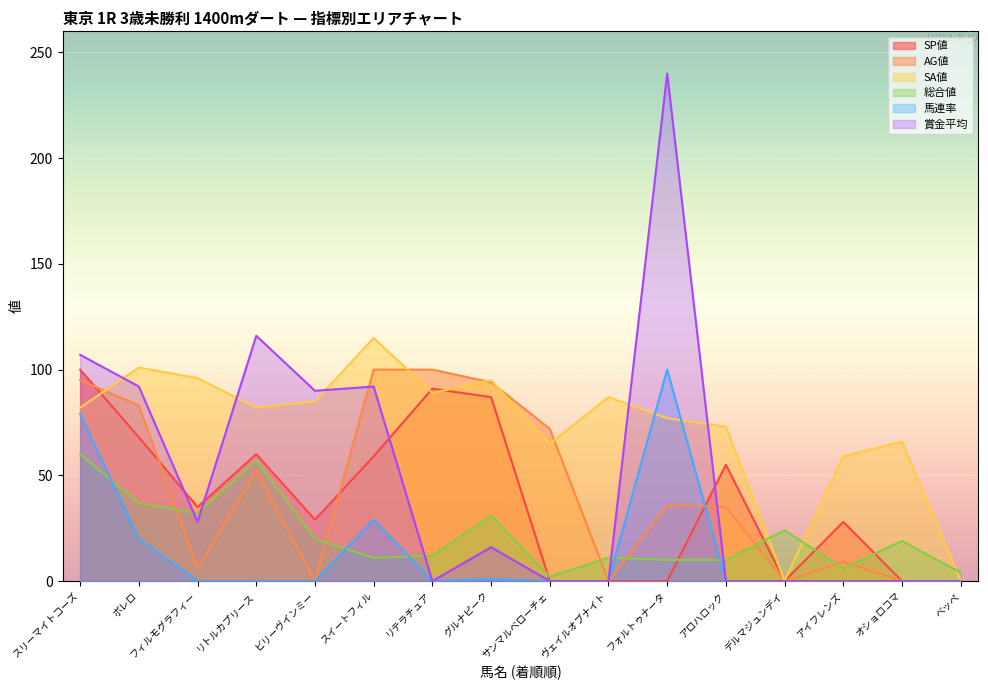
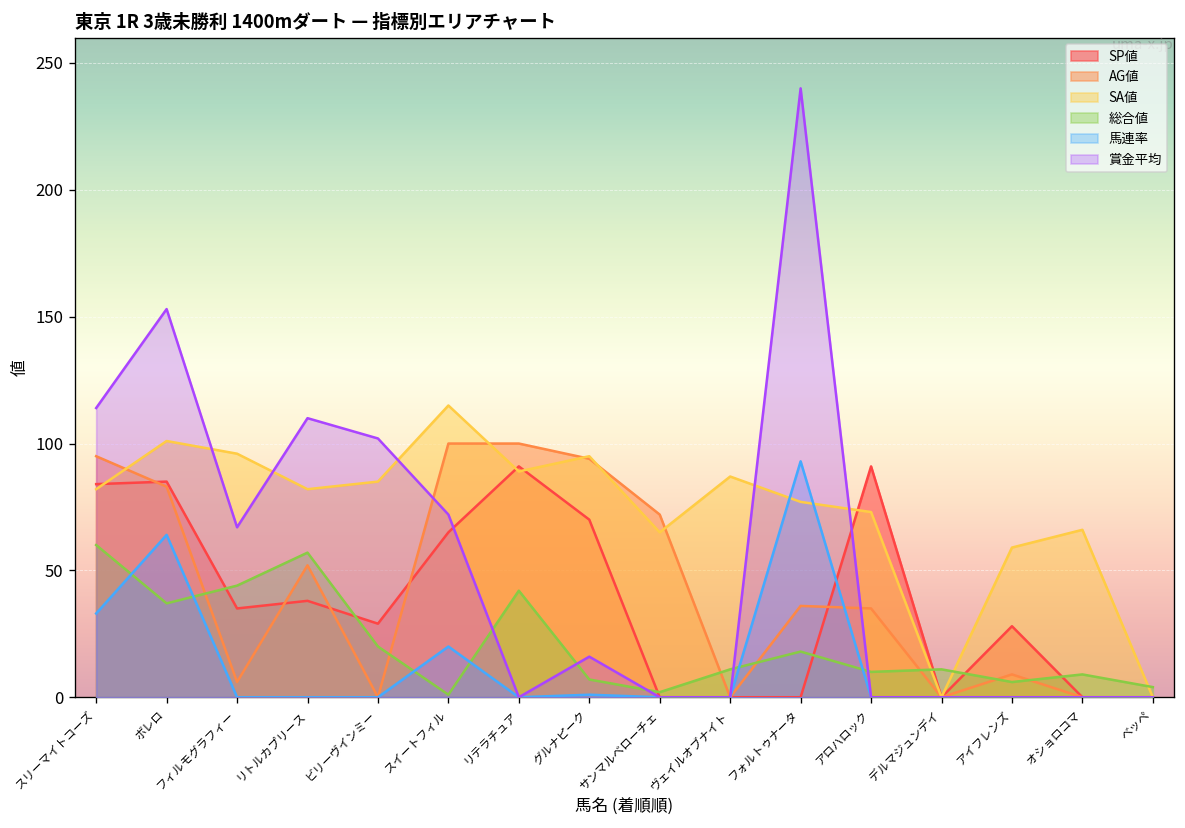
  {
    "SP値": {
-     "スリーマイトコーズ": 100,
-     "ボレロ": 68,
+     "スリーマイトコーズ": 84,
+     "ボレロ": 85,
      "フィルモグラフィー": 35,
-     "リトルカプリース": 60,
+     "リトルカプリース": 38,
      "ビリーヴインミー": 29,
-     "スイートフィル": 59,
+     "スイートフィル": 65,
      "リテラチュア": 91,
-     "グルナピーク": 87,
+     "グルナピーク": 70,
      "フォルトゥナータ": 0,
-     "アロハロック": 55,
+     "アロハロック": 91,
      "アイフレンズ": 28
    },
    "総合値": {
      "スリーマイトコーズ": 60,
      "ボレロ": 37,
-     "フィルモグラフィー": 32,
+     "フィルモグラフィー": 44,
      "リトルカプリース": 57,
      "ビリーヴインミー": 20,
-     "スイートフィル": 11,
-     "リテラチュア": 12,
-     "グルナピーク": 31,
+     "スイートフィル": 1,
+     "リテラチュア": 42,
+     "グルナピーク": 7,
      "サンマルベローチェ": 2,
      "ヴェイルオブナイト": 11,
-     "フォルトゥナータ": 10,
+     "フォルトゥナータ": 18,
      "アロハロック": 10,
-     "デルマジュンデイ": 24,
+     "デルマジュンデイ": 11,
      "アイフレンズ": 6,
-     "オショロコマ": 19,
+     "オショロコマ": 9,
      "ベッペ": 4
    },
    "馬連率": {
-     "スリーマイトコーズ": 79,
-     "ボレロ": 20,
+     "スリーマイトコーズ": 33,
+     "ボレロ": 64,
      "フィルモグラフィー": 0,
      "リトルカプリース": 0,
-     "スイートフィル": 29,
+     "スイートフィル": 20,
      "グルナピーク": 1,
-     "フォルトゥナータ": 100
+     "フォルトゥナータ": 93
    },
    "賞金平均": {
-     "スリーマイトコーズ": 107,
-     "ボレロ": 92,
-     "フィルモグラフィー": 28,
-     "リトルカプリース": 116,
-     "ビリーヴインミー": 90,
-     "スイートフィル": 92,
+     "スリーマイトコーズ": 114,
+     "ボレロ": 153,
+     "フィルモグラフィー": 67,
+     "リトルカプリース": 110,
+     "ビリーヴインミー": 102,
+     "スイートフィル": 72,
      "グルナピーク": 16,
      "フォルトゥナータ": 240
    }
  }
